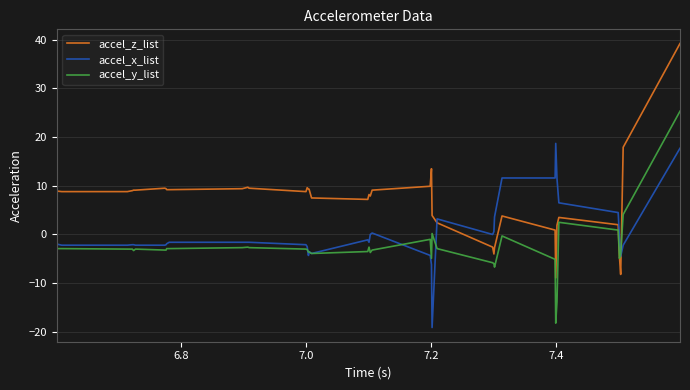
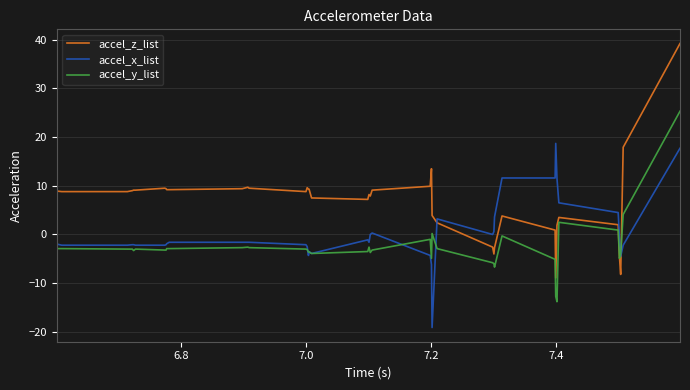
  {
    "accel_z_list": {
      "7.0": 9,
      "7.4": -9
    },
    "accel_x_list": {
      "7.0": -2,
      "7.4": 19
    },
    "accel_y_list": {
      "7.0": -3,
-     "7.4": -18
+     "7.4": -13
    }
  }
